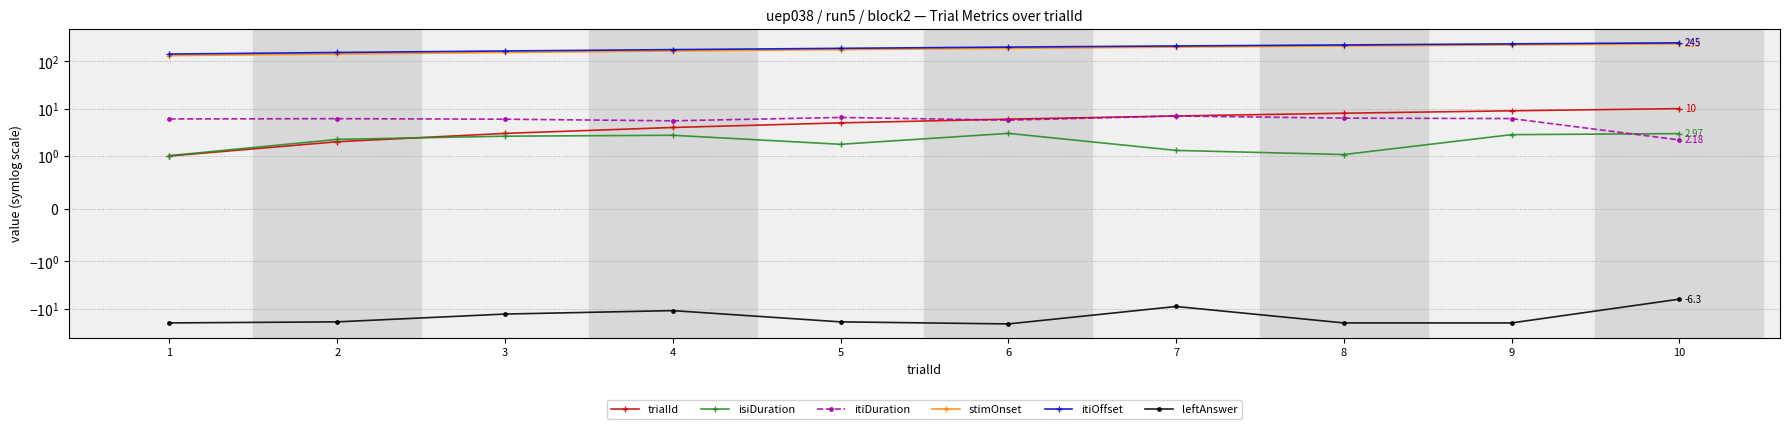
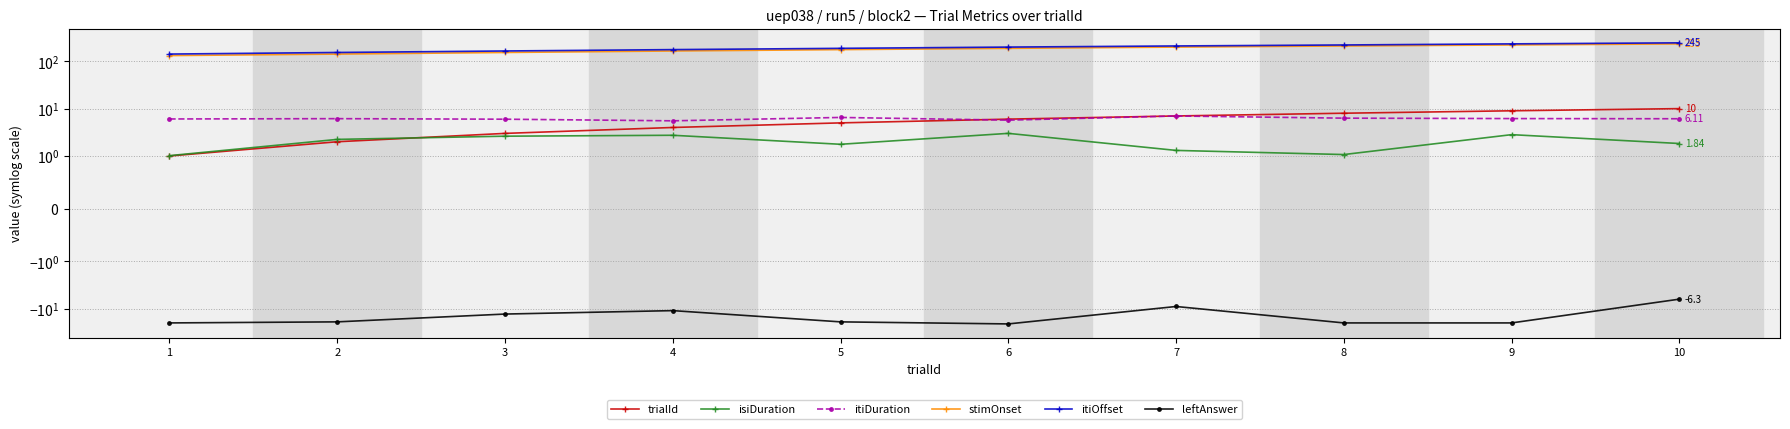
  {
    "trialId": {
      "10": 10
    },
    "isiDuration": {
-     "10": 2.97
+     "10": 1.84
    },
    "itiDuration": {
-     "10": 2.18
+     "10": 6.11
    },
    "leftAnswer": {
      "10": -6.3
    }
  }
